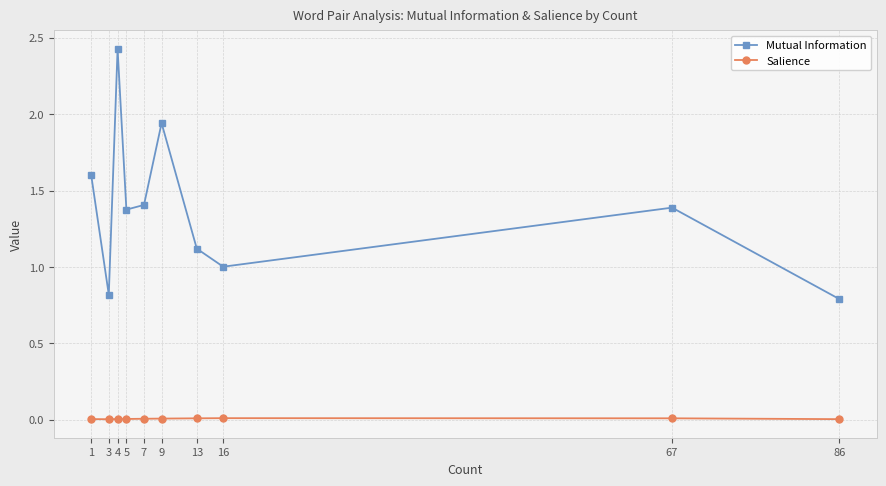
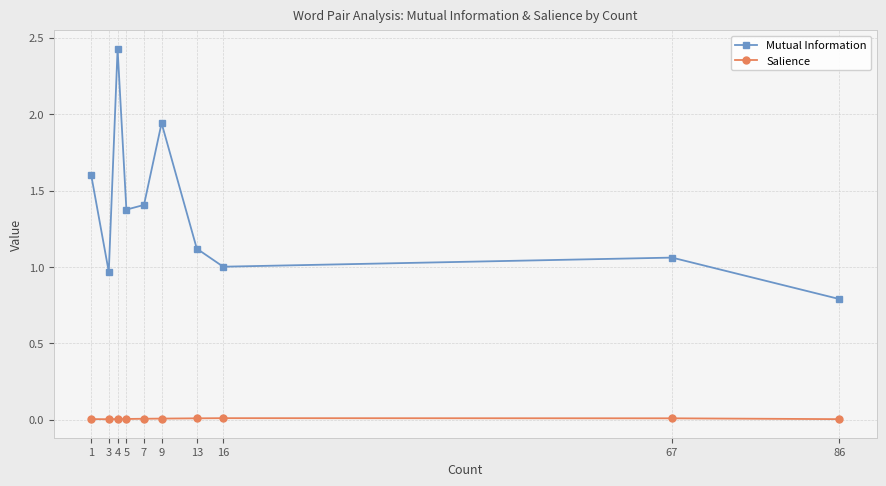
  {
    "Mutual Information": {
      "1": 1.60,
-     "3": 0.82,
+     "3": 0.97,
      "4": 2.43,
      "5": 1.37,
      "7": 1.41,
      "9": 1.94,
      "13": 1.12,
      "16": 1.00,
-     "67": 1.39,
+     "67": 1.06,
      "86": 0.79
    },
    "Salience": {
      "1": 0.00,
      "3": 0.00,
      "4": 0.00,
      "5": 0.01,
      "7": 0.01,
      "9": 0.01,
      "13": 0.01,
      "16": 0.01,
      "67": 0.01,
      "86": 0.00
    }
  }
